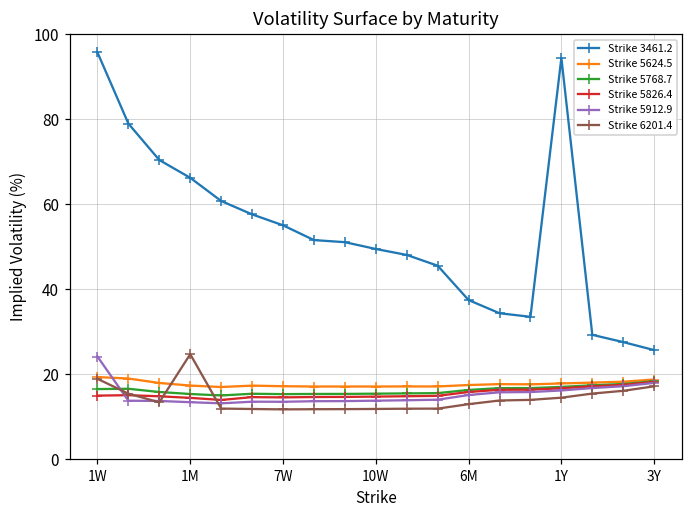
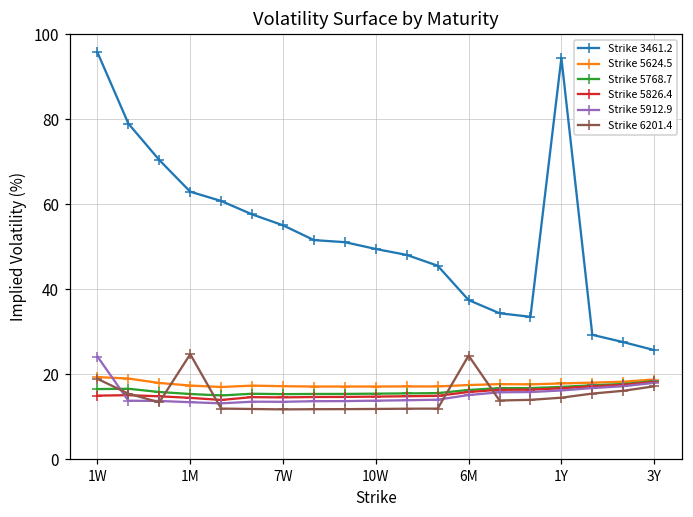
  {
    "Strike 3461.2": {
      "1W": 96,
-     "1M": 66,
+     "1M": 63,
      "7W": 55,
      "10W": 50,
      "6M": 38,
      "1Y": 94,
      "3Y": 26
    },
    "Strike 5624.5": {
      "1M": 17,
      "7W": 17,
      "10W": 17,
      "6M": 18,
      "1Y": 18
    },
    "Strike 5768.7": {
      "1W": 17,
      "1M": 15,
      "7W": 15,
      "10W": 15
    },
    "Strike 5826.4": {
      "1W": 15,
      "1M": 15,
      "7W": 15,
      "10W": 15
    },
    "Strike 5912.9": {
      "1W": 24,
      "1M": 13,
      "7W": 14,
      "10W": 14,
      "6M": 15
    },
    "Strike 6201.4": {
      "1M": 25,
      "7W": 12,
      "10W": 12,
-     "6M": 13,
+     "6M": 24,
      "1Y": 15,
      "3Y": 17
    }
  }
